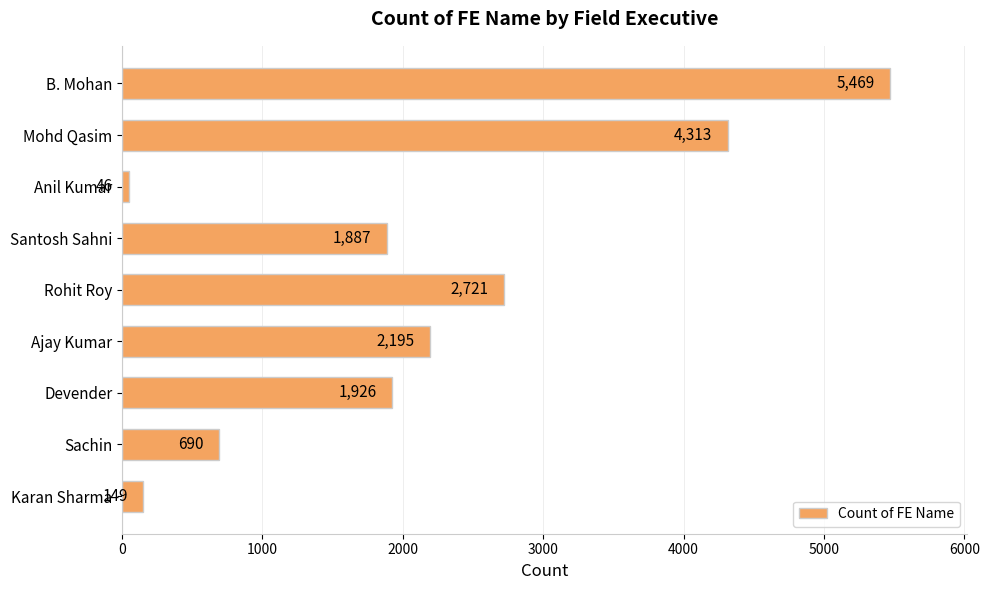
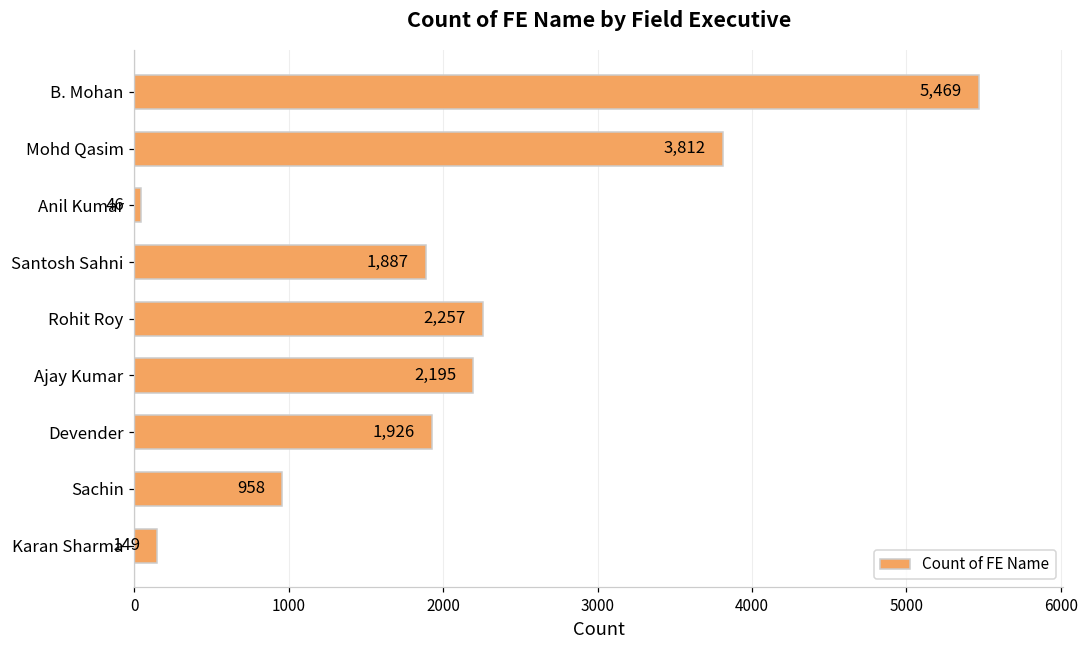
  {
    "B. Mohan": "5,469",
-   "Mohd Qasim": "4,313",
+   "Mohd Qasim": "3,812",
    "Anil Kumar": "46",
    "Santosh Sahni": "1,887",
-   "Rohit Roy": "2,721",
+   "Rohit Roy": "2,257",
    "Ajay Kumar": "2,195",
    "Devender": "1,926",
-   "Sachin": "690",
+   "Sachin": "958",
    "Karan Sharma": "149"
  }
